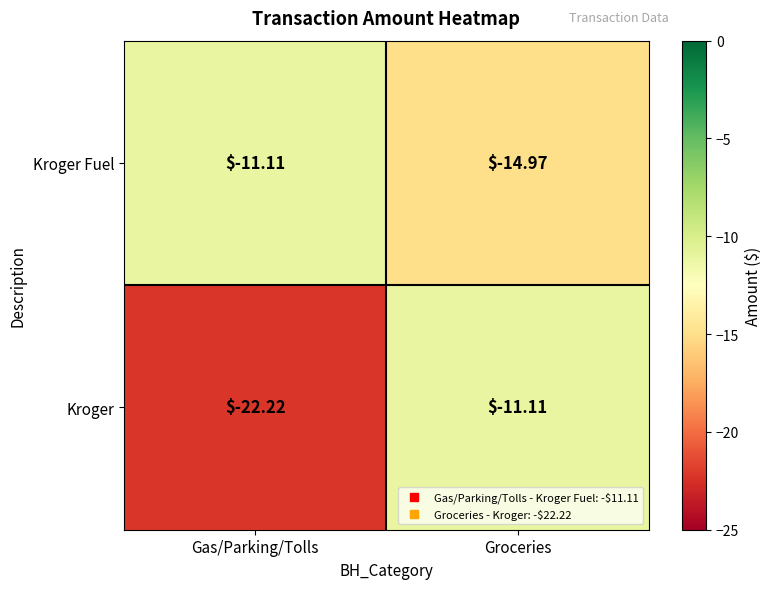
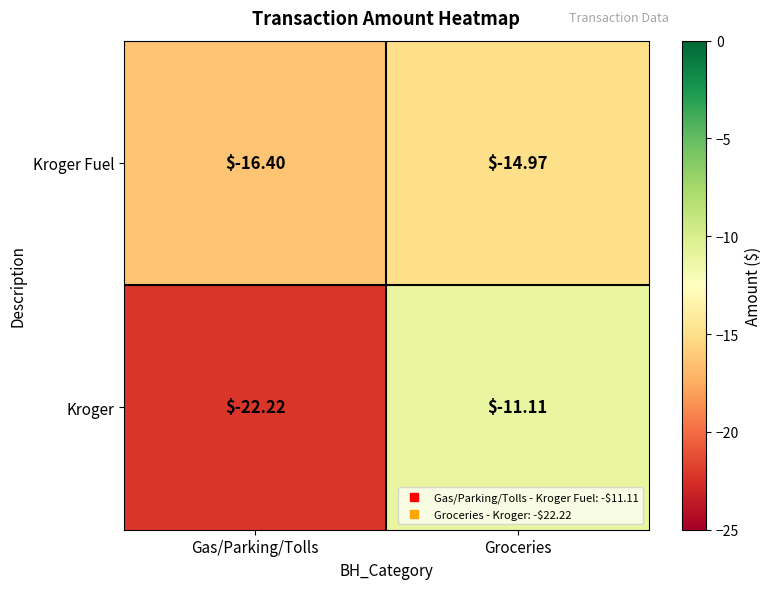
  {
    "Kroger Fuel": {
-     "Gas/Parking/Tolls": "$-11.11",
+     "Gas/Parking/Tolls": "$-16.40",
      "Groceries": "$-14.97"
    },
    "Kroger": {
      "Gas/Parking/Tolls": "$-22.22",
      "Groceries": "$-11.11"
    }
  }
